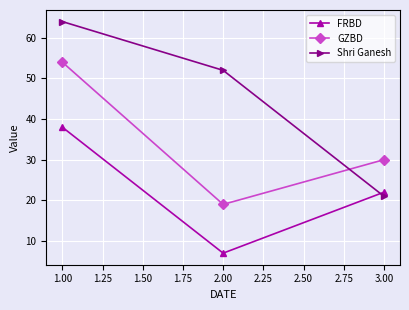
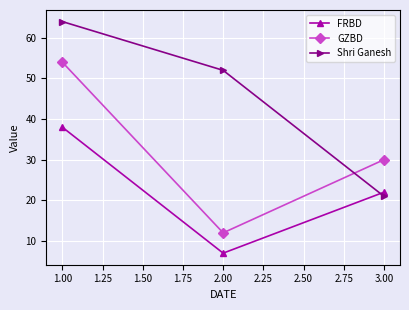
  {
    "GZBD": {
      "1.00": 54,
-     "2.00": 19,
+     "2.00": 12,
      "3.00": 30
    }
  }
